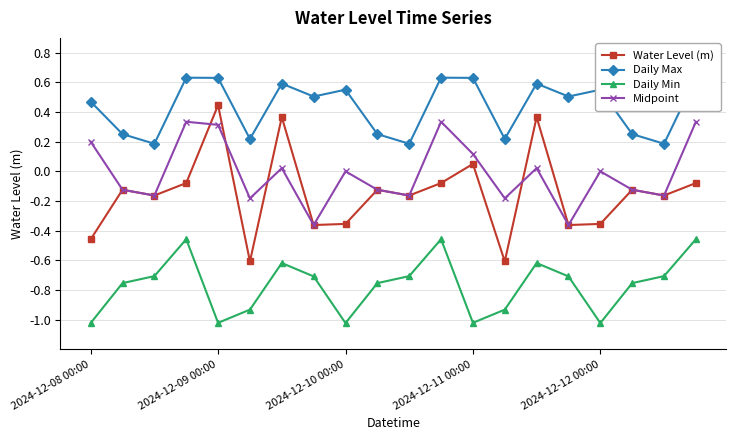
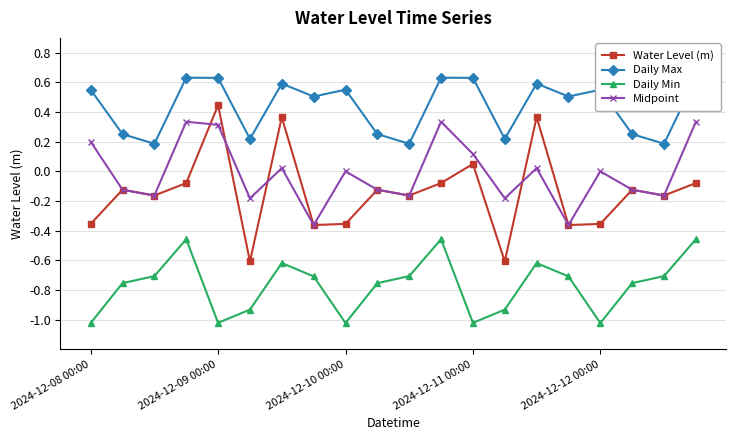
  {
    "Water Level (m)": {
-     "2024-12-08 00:00": -0.46,
+     "2024-12-08 00:00": -0.35,
      "2024-12-09 00:00": 0.45,
      "2024-12-10 00:00": -0.35,
      "2024-12-11 00:00": 0.05,
      "2024-12-12 00:00": -0.35
    },
    "Daily Max": {
-     "2024-12-08 00:00": 0.47,
+     "2024-12-08 00:00": 0.55,
      "2024-12-09 00:00": 0.63,
      "2024-12-10 00:00": 0.55,
      "2024-12-11 00:00": 0.63
    },
    "Daily Min": {
      "2024-12-08 00:00": -1.02,
      "2024-12-09 00:00": -1.02,
      "2024-12-10 00:00": -1.02,
      "2024-12-11 00:00": -1.02,
      "2024-12-12 00:00": -1.02
    },
    "Midpoint": {
      "2024-12-08 00:00": 0.20,
      "2024-12-09 00:00": 0.31,
      "2024-12-10 00:00": 0.00,
      "2024-12-11 00:00": 0.12,
      "2024-12-12 00:00": 0.00
    }
  }
